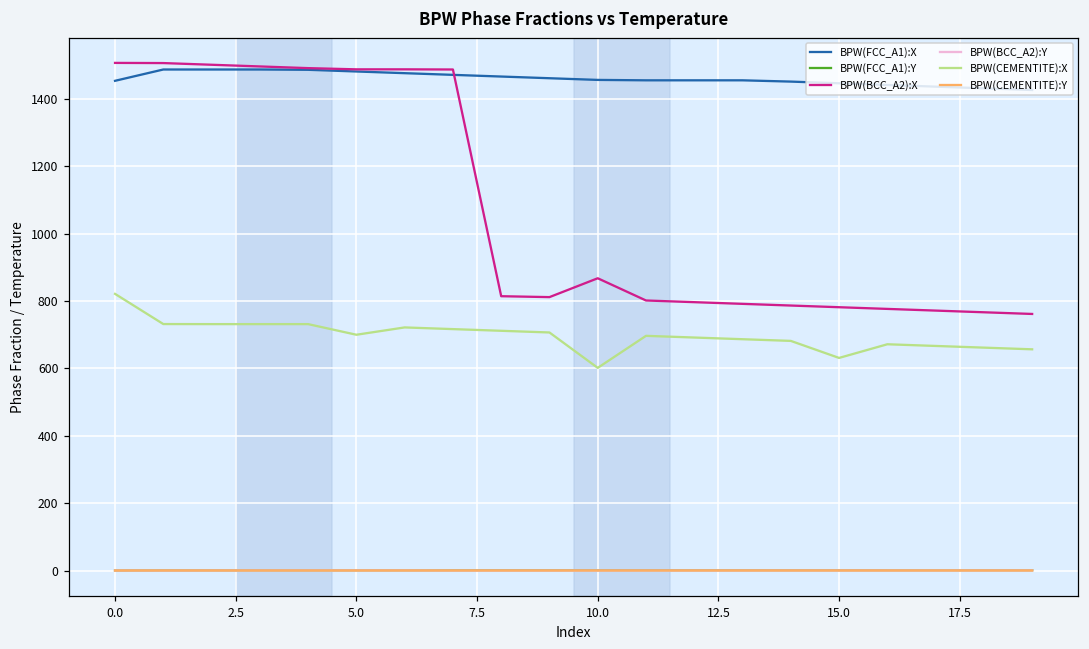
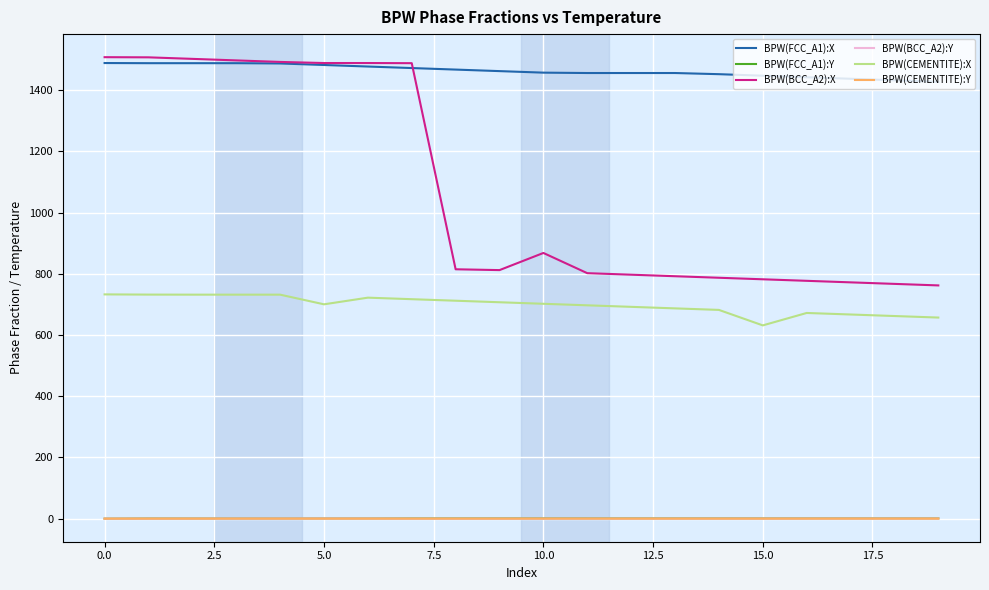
  {
    "BPW(FCC_A1):X": {
-     "0.0": 1450,
+     "0.0": 1490,
      "10.0": 1460
    },
    "BPW(BCC_A2):X": {
      "0.0": 1510,
      "10.0": 870,
      "15.0": 780
    },
    "BPW(CEMENTITE):X": {
-     "0.0": 820,
+     "0.0": 730,
      "5.0": 700,
-     "10.0": 600,
+     "10.0": 700,
      "15.0": 630
    }
  }
